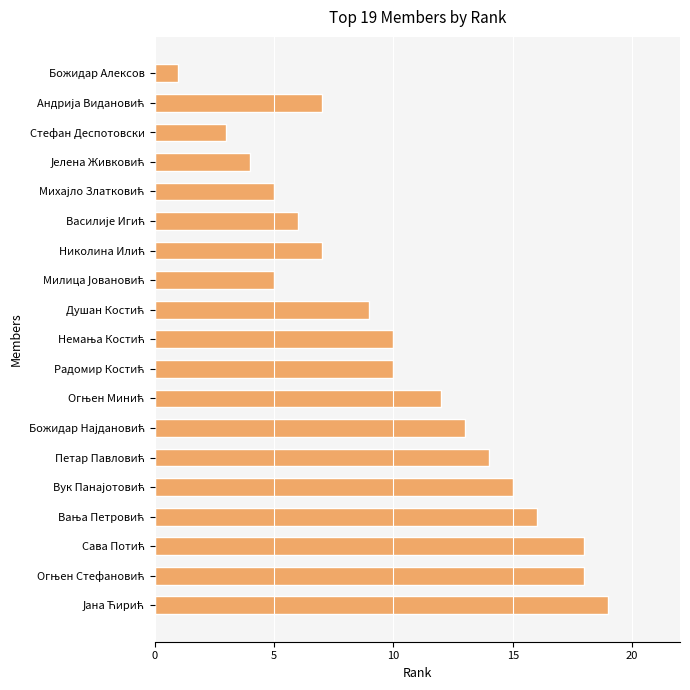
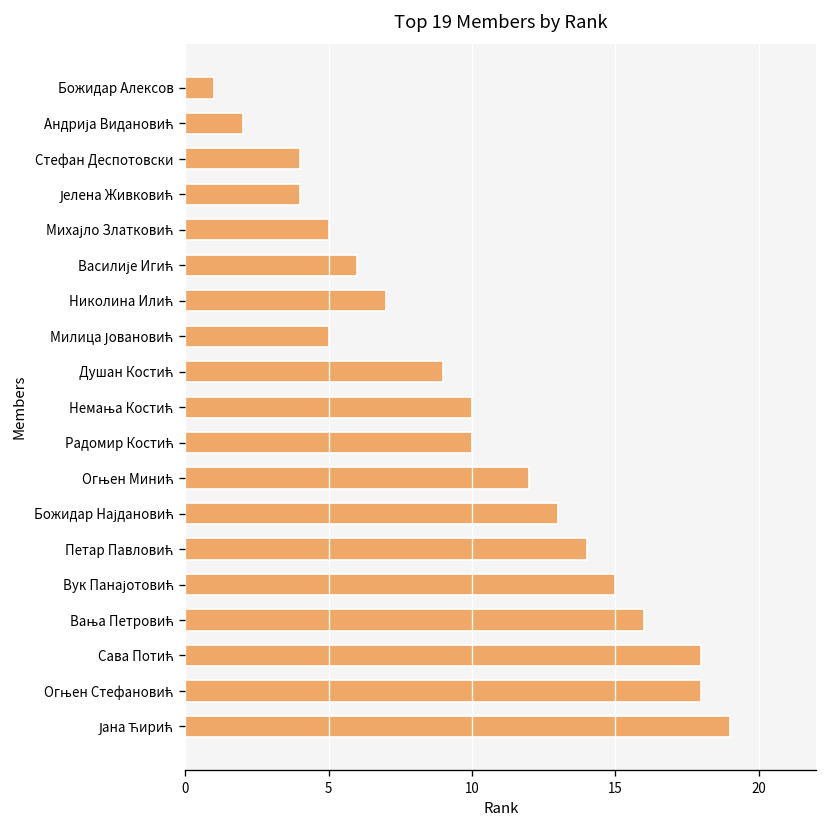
  {
    "Божидар Алексов": 1,
-   "Андрија Видановић": 7,
-   "Стефан Деспотовски": 3,
+   "Андрија Видановић": 2,
+   "Стефан Деспотовски": 4,
    "Јелена Живковић": 4,
    "Михајло Златковић": 5,
    "Василије Игић": 6,
    "Николина Илић": 7,
    "Милица Јовановић": 5,
    "Душан Костић": 9,
    "Немања Костић": 10,
    "Радомир Костић": 10,
    "Огњен Минић": 12,
    "Божидар Најдановић": 13,
    "Петар Павловић": 14,
    "Вук Панајотовић": 15,
    "Вања Петровић": 16,
    "Сава Потић": 18,
    "Огњен Стефановић": 18,
    "Јана Ћирић": 19
  }
